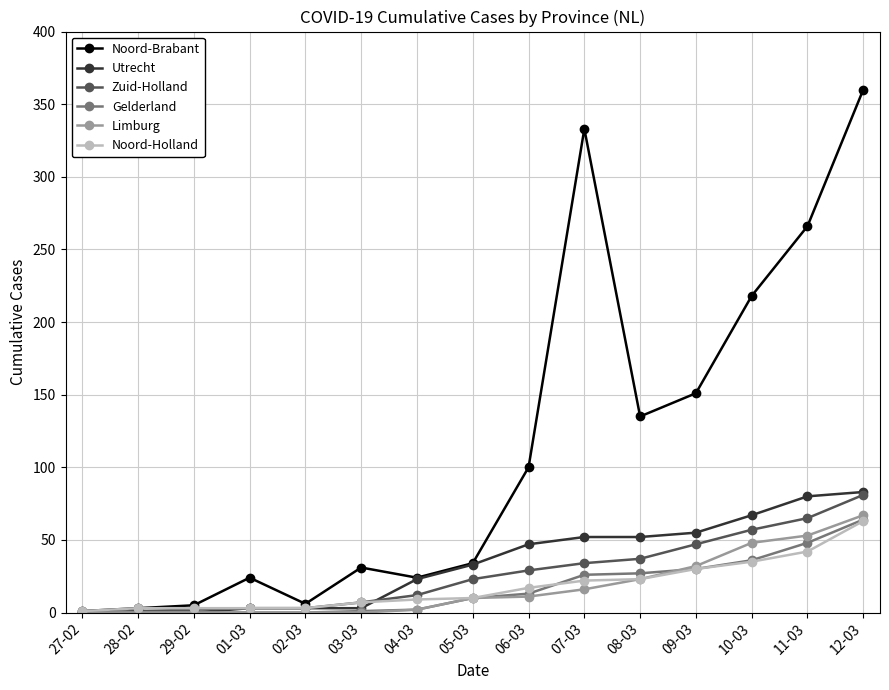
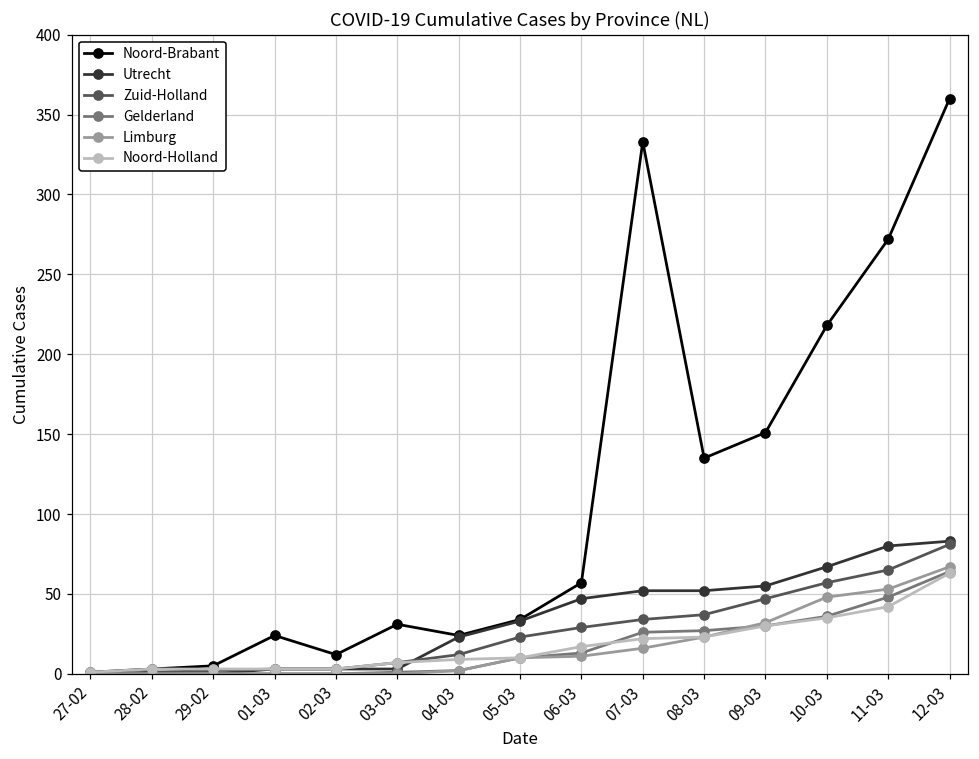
  {
    "Noord-Brabant": {
      "29-02": 5,
      "01-03": 24,
-     "02-03": 6,
+     "02-03": 12,
      "03-03": 31,
-     "06-03": 100,
+     "06-03": 57,
      "07-03": 333,
      "08-03": 135,
      "09-03": 151,
      "10-03": 218,
-     "11-03": 266,
+     "11-03": 272,
      "12-03": 360
    }
  }
